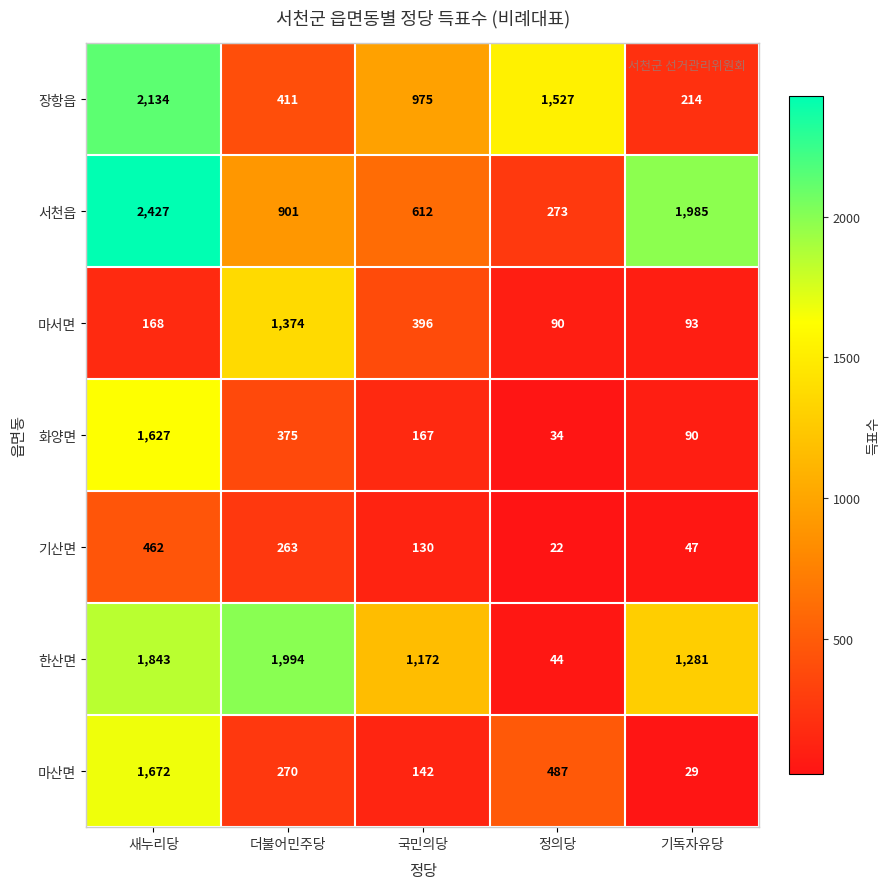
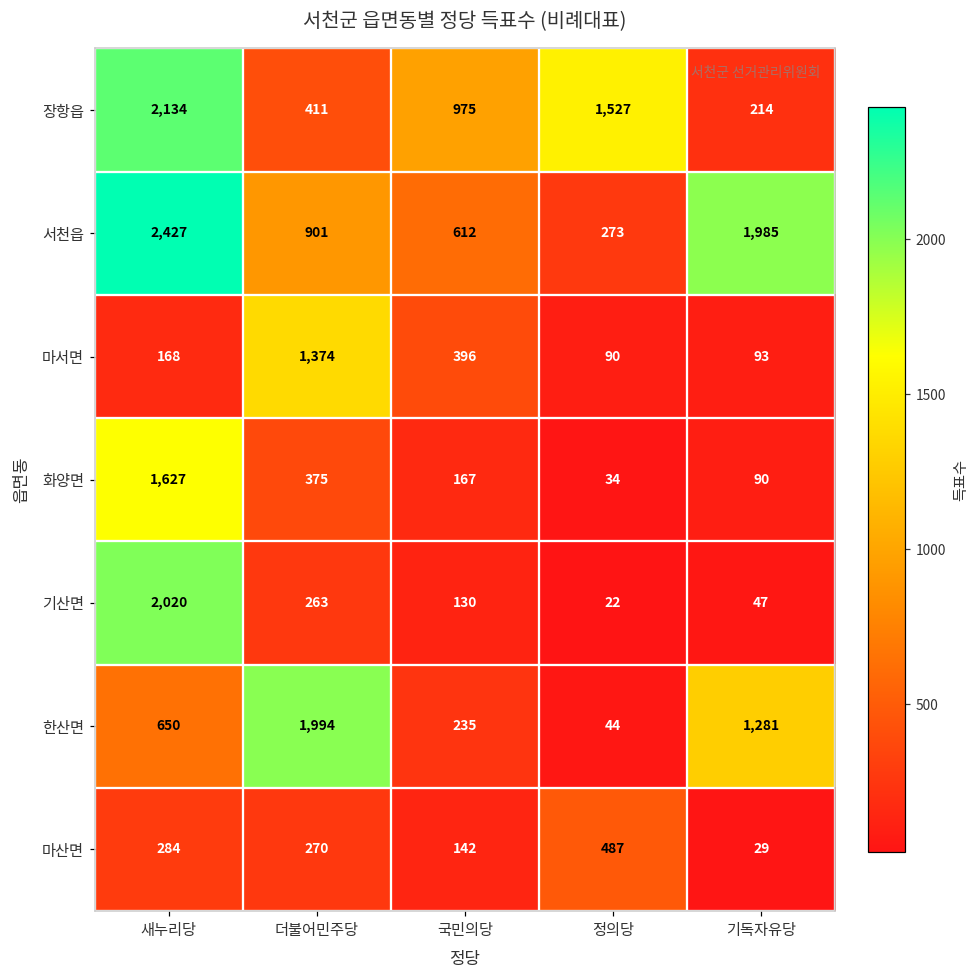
  {
    "장항읍": {
      "새누리당": "2,134",
      "더불어민주당": "411",
      "국민의당": "975",
      "정의당": "1,527"
    },
    "서천읍": {
      "새누리당": "2,427",
      "더불어민주당": "901",
      "국민의당": "612",
      "정의당": "273",
      "기독자유당": "1,985"
    },
    "마서면": {
      "새누리당": "168",
      "더불어민주당": "1,374",
      "국민의당": "396",
      "정의당": "90",
      "기독자유당": "93"
    },
    "화양면": {
      "새누리당": "1,627",
      "더불어민주당": "375",
      "국민의당": "167",
      "정의당": "34",
      "기독자유당": "90"
    },
    "기산면": {
-     "새누리당": "462",
+     "새누리당": "2,020",
      "더불어민주당": "263",
      "국민의당": "130",
      "정의당": "22",
      "기독자유당": "47"
    },
    "한산면": {
-     "새누리당": "1,843",
+     "새누리당": "650",
      "더불어민주당": "1,994",
-     "국민의당": "1,172",
+     "국민의당": "235",
      "정의당": "44",
      "기독자유당": "1,281"
    },
    "마산면": {
-     "새누리당": "1,672",
+     "새누리당": "284",
      "더불어민주당": "270",
      "국민의당": "142",
      "정의당": "487",
      "기독자유당": "29"
    }
  }
